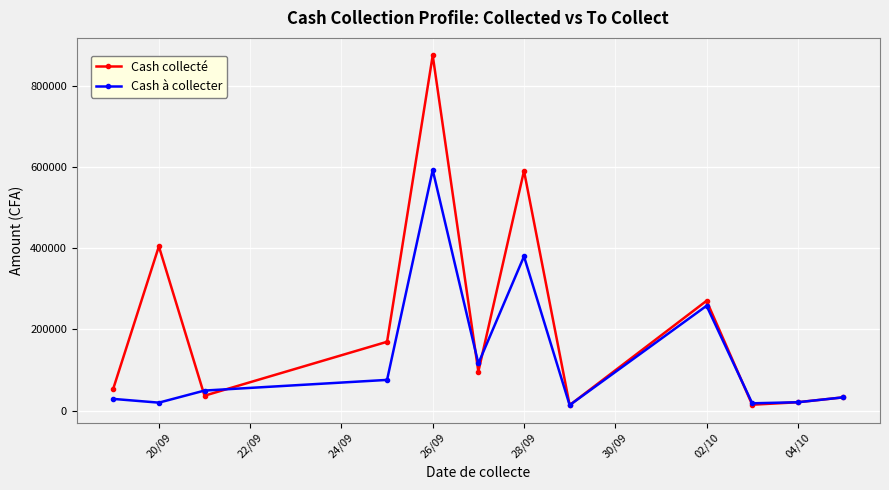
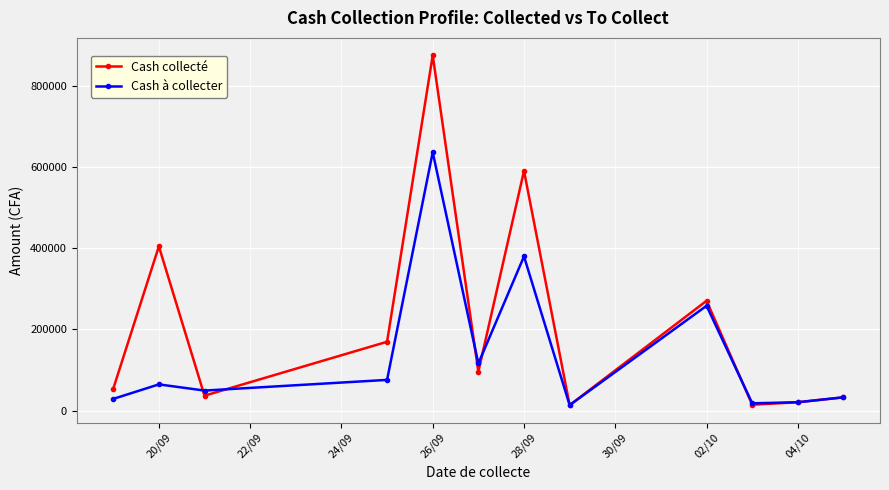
  {
    "Cash collecté": {
      "20/09": 400000,
      "26/09": 870000,
      "28/09": 590000,
      "02/10": 270000
    },
    "Cash à collecter": {
-     "20/09": 20000,
-     "26/09": 590000,
+     "20/09": 70000,
+     "26/09": 640000,
      "28/09": 380000,
      "02/10": 260000
    }
  }
